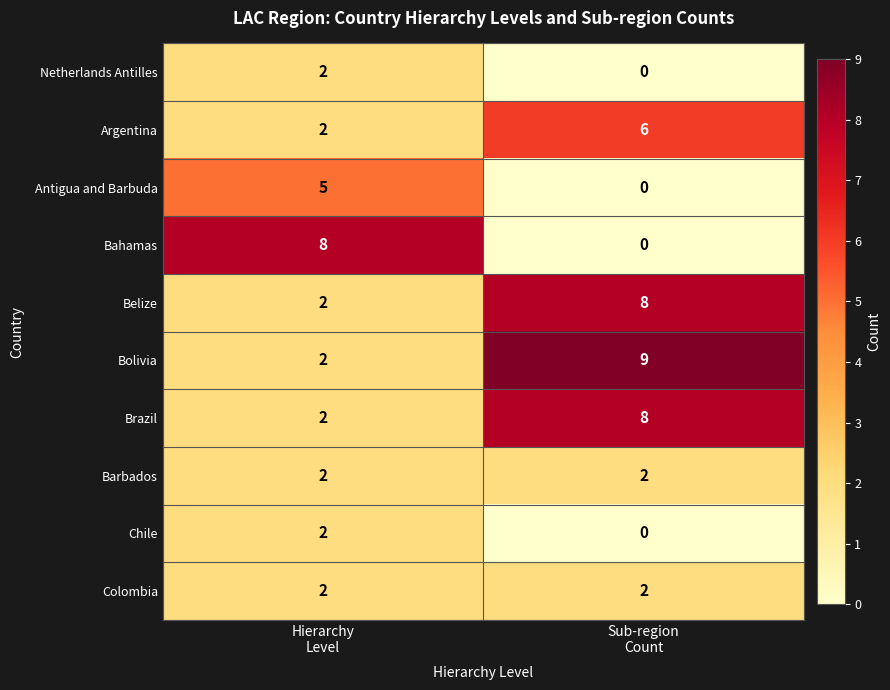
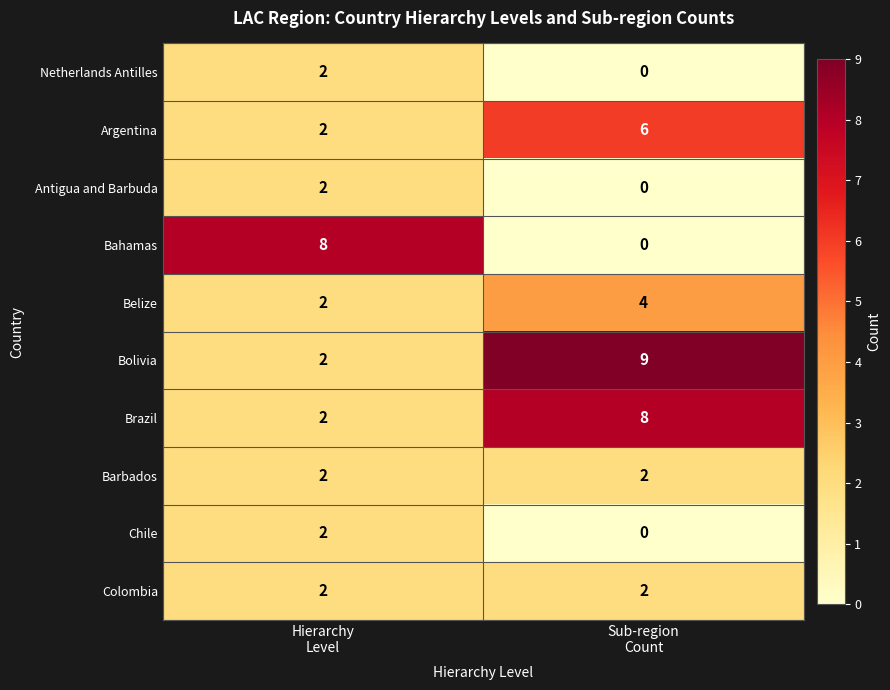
  {
    "Netherlands Antilles": {
      "Hierarchy Level": 2,
      "Sub-region Count": 0
    },
    "Argentina": {
      "Hierarchy Level": 2,
      "Sub-region Count": 6
    },
    "Antigua and Barbuda": {
-     "Hierarchy Level": 5,
+     "Hierarchy Level": 2,
      "Sub-region Count": 0
    },
    "Bahamas": {
      "Hierarchy Level": 8,
      "Sub-region Count": 0
    },
    "Belize": {
      "Hierarchy Level": 2,
-     "Sub-region Count": 8
+     "Sub-region Count": 4
    },
    "Bolivia": {
      "Hierarchy Level": 2,
      "Sub-region Count": 9
    },
    "Brazil": {
      "Hierarchy Level": 2,
      "Sub-region Count": 8
    },
    "Barbados": {
      "Hierarchy Level": 2,
      "Sub-region Count": 2
    },
    "Chile": {
      "Hierarchy Level": 2,
      "Sub-region Count": 0
    },
    "Colombia": {
      "Hierarchy Level": 2,
      "Sub-region Count": 2
    }
  }
